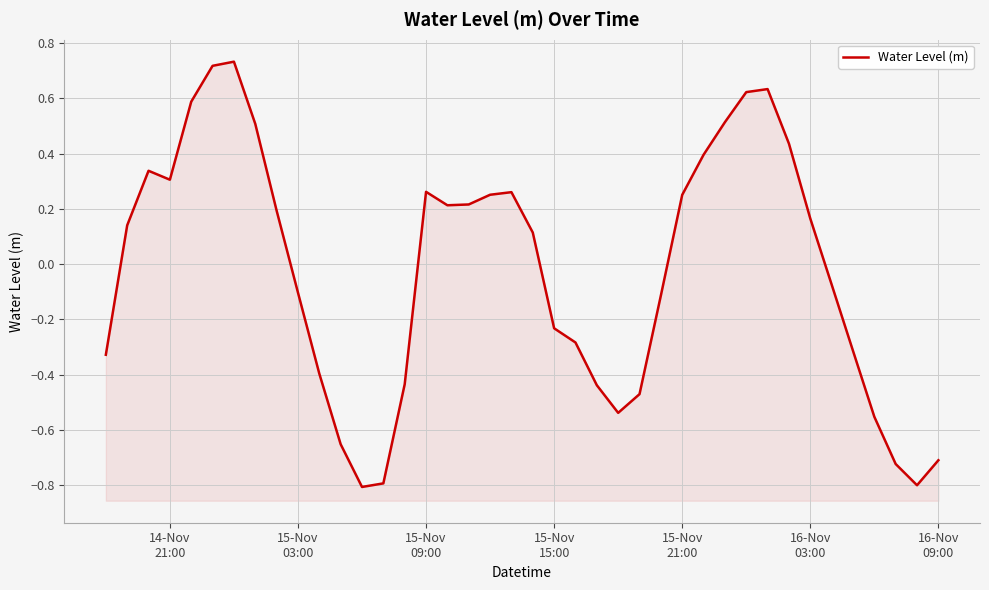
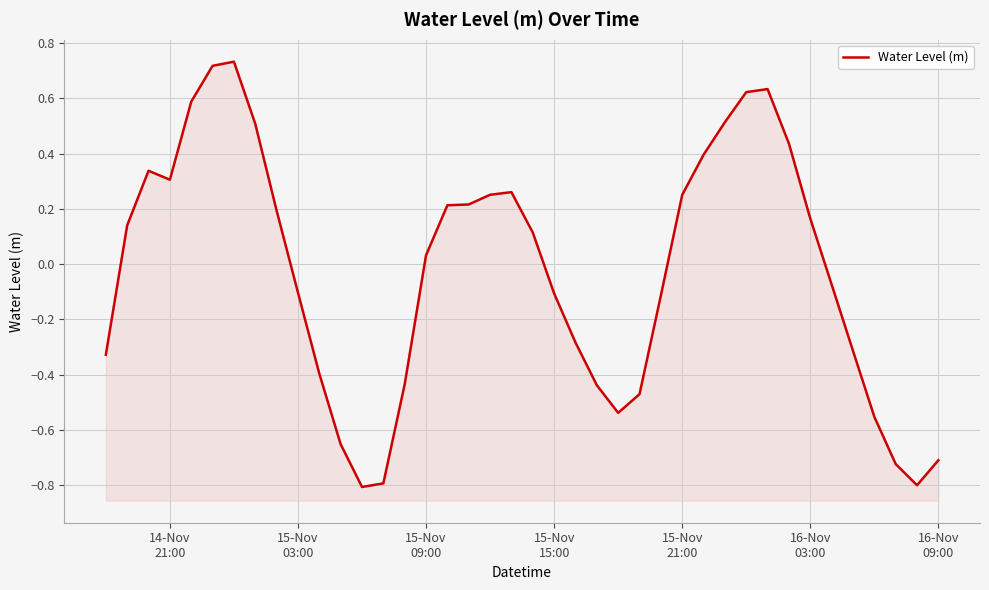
  {
    "14-Nov 21:00": 0.31,
    "15-Nov 03:00": -0.10,
-   "15-Nov 09:00": 0.26,
-   "15-Nov 15:00": -0.23,
+   "15-Nov 09:00": 0.03,
+   "15-Nov 15:00": -0.11,
    "15-Nov 21:00": 0.25,
    "16-Nov 03:00": 0.16,
    "16-Nov 09:00": -0.71
  }
